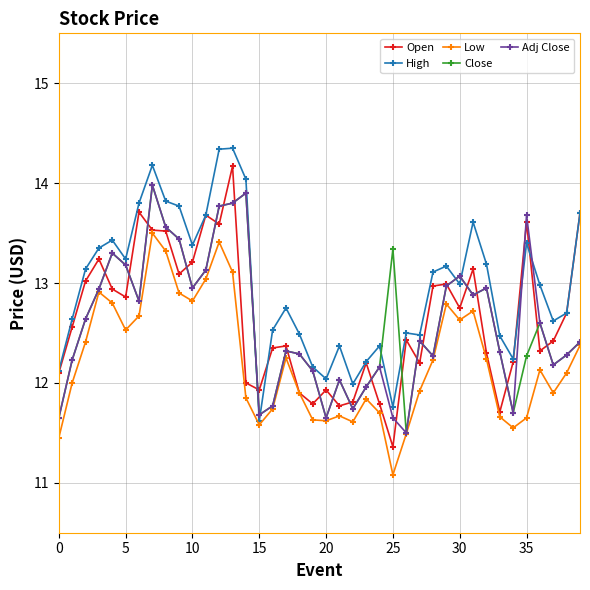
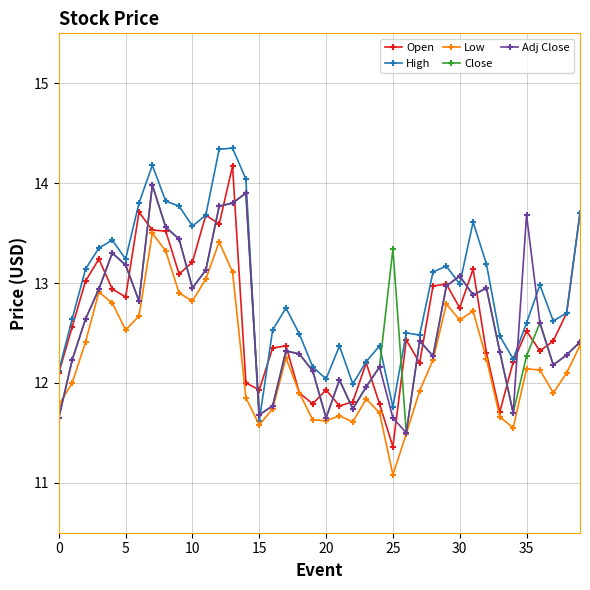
  {
    "Open": {
      "5": 12.9,
      "10": 13.2,
      "15": 11.9,
      "20": 11.9,
      "25": 11.4,
      "30": 12.8,
-     "35": 13.6
+     "35": 12.5
    },
    "High": {
      "5": 13.2,
-     "10": 13.4,
+     "10": 13.6,
      "15": 11.6,
      "20": 12.0,
      "25": 11.8,
      "30": 13.0,
-     "35": 13.4
+     "35": 12.6
    },
    "Low": {
-     "0": 11.5,
+     "0": 11.8,
      "5": 12.5,
      "10": 12.8,
      "15": 11.6,
      "20": 11.6,
      "25": 11.1,
      "30": 12.6,
-     "35": 11.7
+     "35": 12.1
    },
    "Close": {
      "25": 13.3,
      "35": 12.3
    },
    "Adj Close": {
      "25": 11.7,
      "35": 13.7
    }
  }
